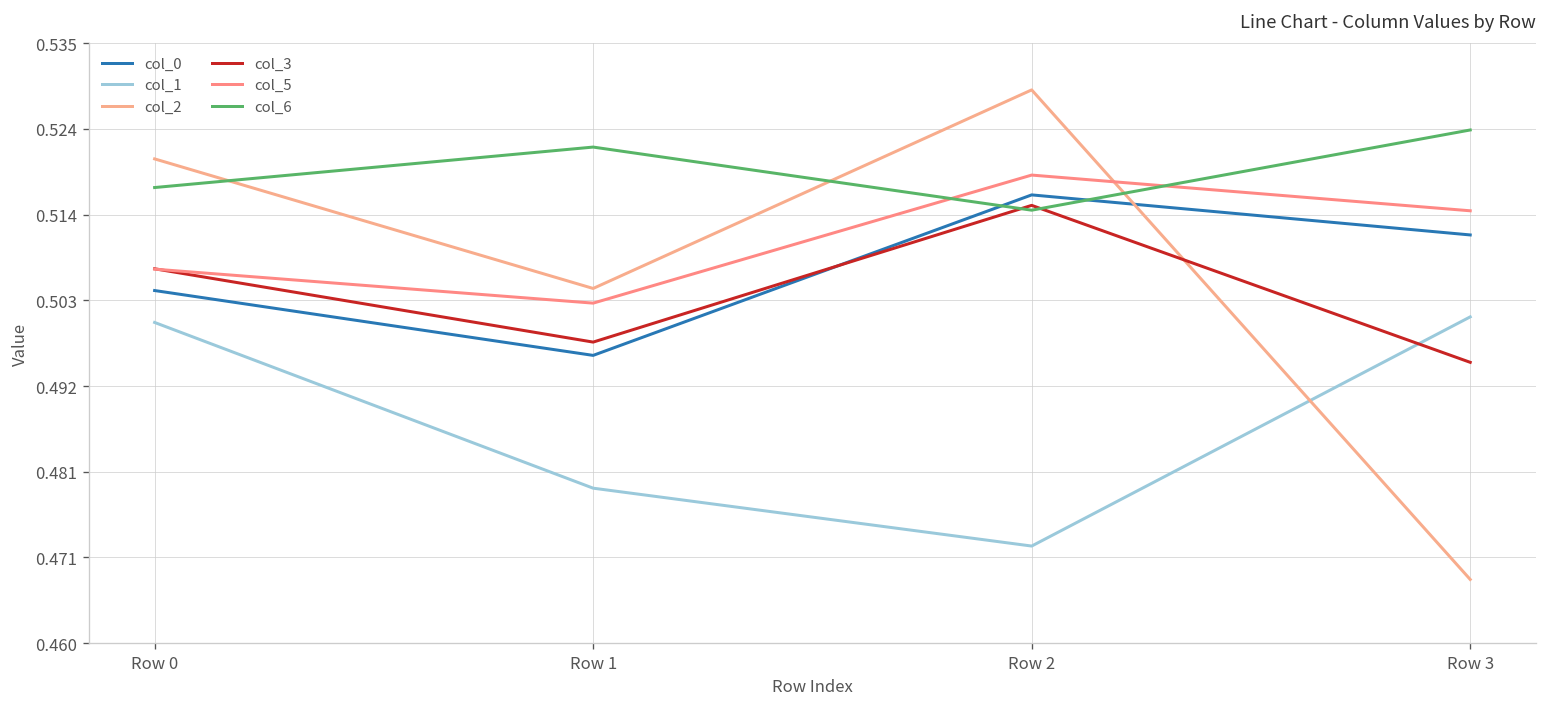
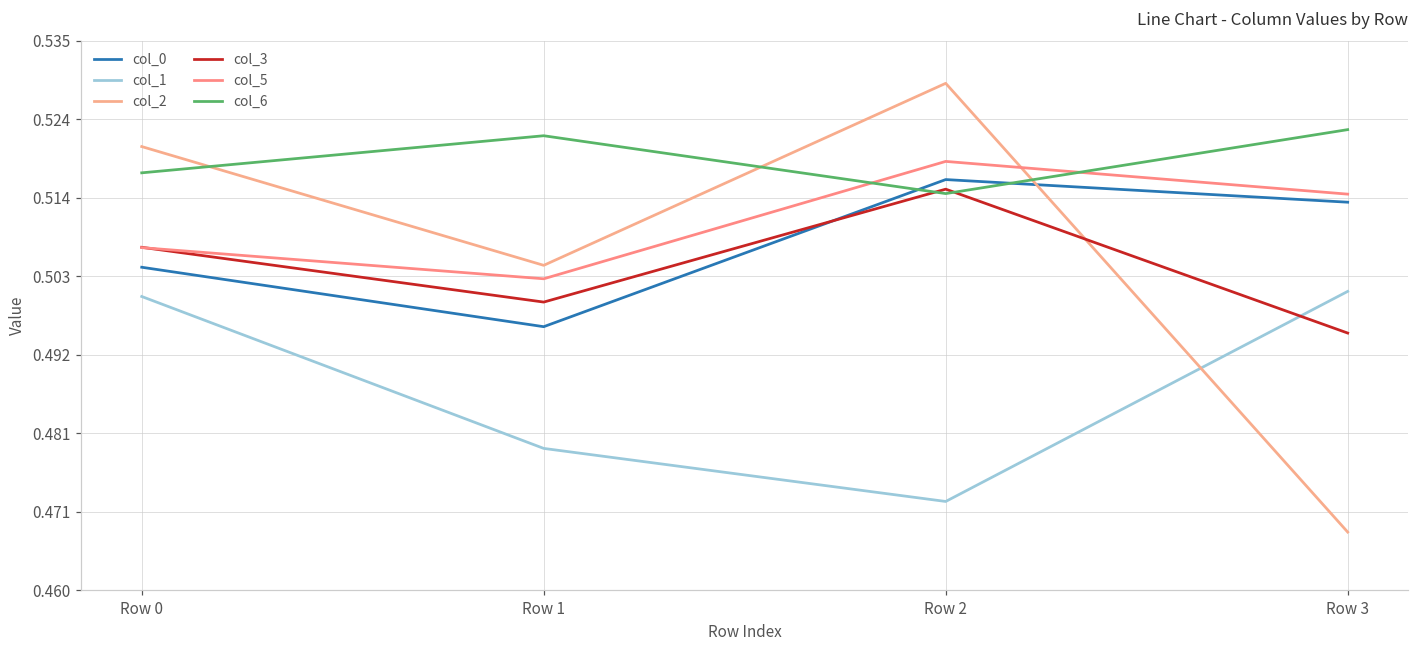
  {
    "col_0": {
      "Row 0": 0.504,
      "Row 1": 0.496,
      "Row 2": 0.516,
-     "Row 3": 0.511
+     "Row 3": 0.513
    },
    "col_1": {
      "Row 0": 0.500,
      "Row 1": 0.479,
      "Row 2": 0.472,
      "Row 3": 0.501
    },
    "col_3": {
-     "Row 1": 0.498,
+     "Row 1": 0.499,
      "Row 2": 0.515,
      "Row 3": 0.495
    },
    "col_6": {
      "Row 0": 0.517,
      "Row 1": 0.522,
      "Row 2": 0.514,
-     "Row 3": 0.524
+     "Row 3": 0.523
    }
  }
